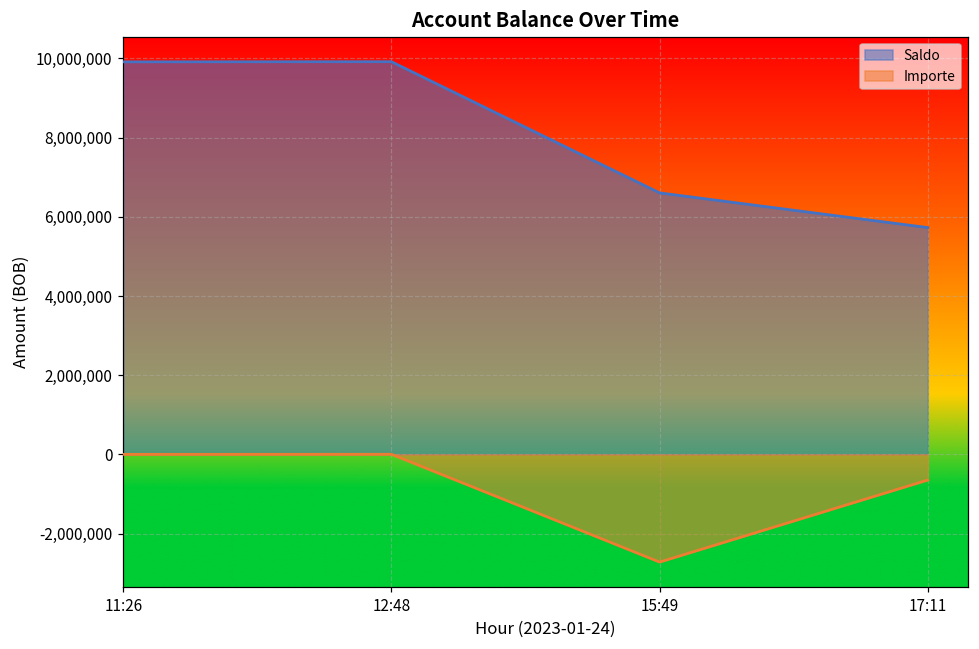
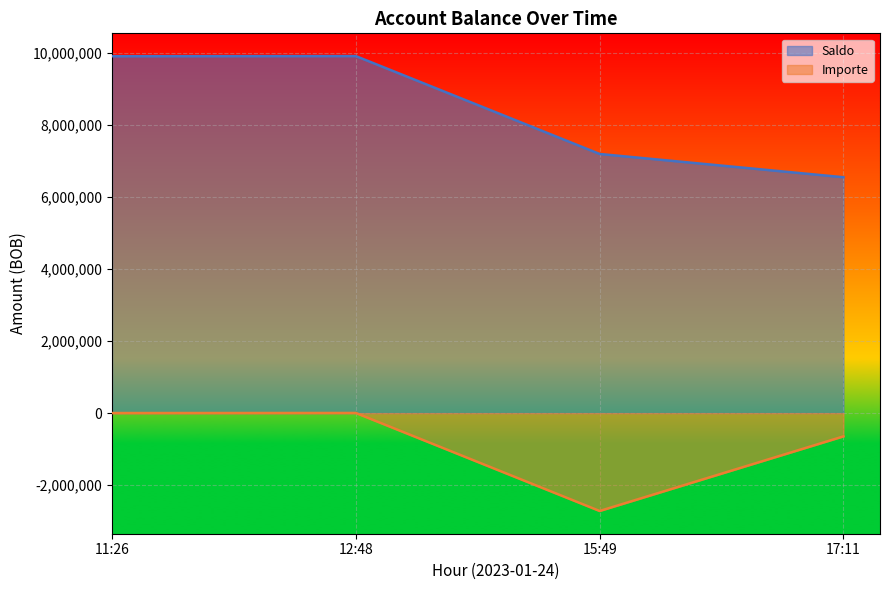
  {
    "Saldo": {
      "11:26": "9,900,000",
      "12:48": "9,900,000",
-     "15:49": "6,600,000",
-     "17:11": "5,700,000"
+     "15:49": "7,200,000",
+     "17:11": "6,600,000"
    }
  }
